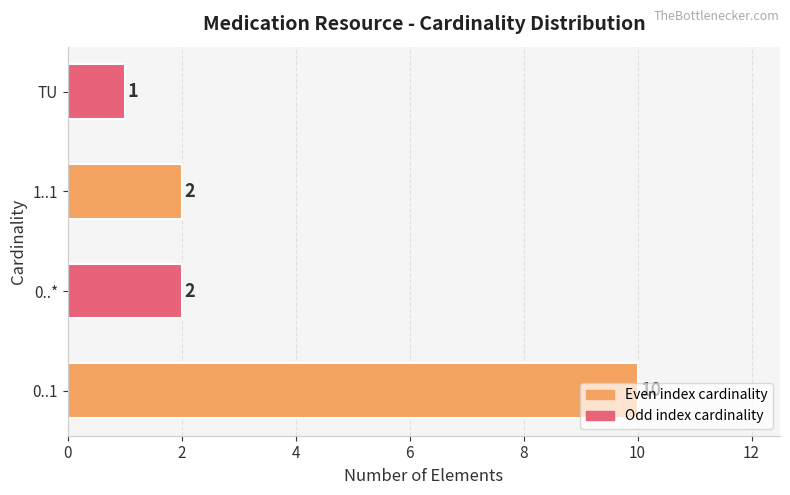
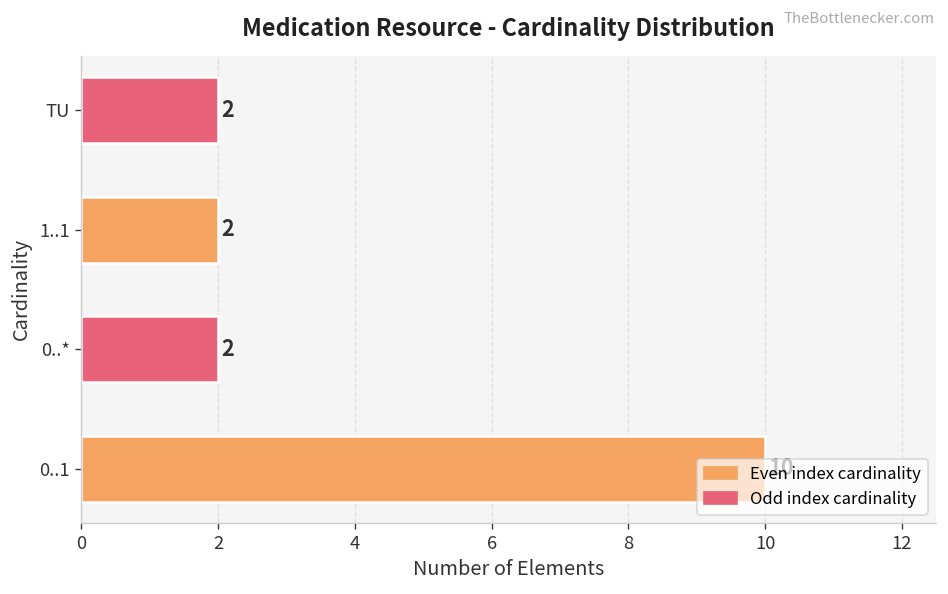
  {
-   "TU": 1,
+   "TU": 2,
    "1..1": 2,
    "0..*": 2
  }
